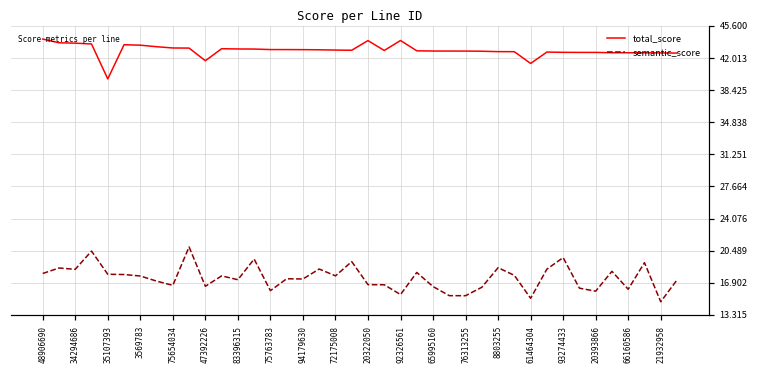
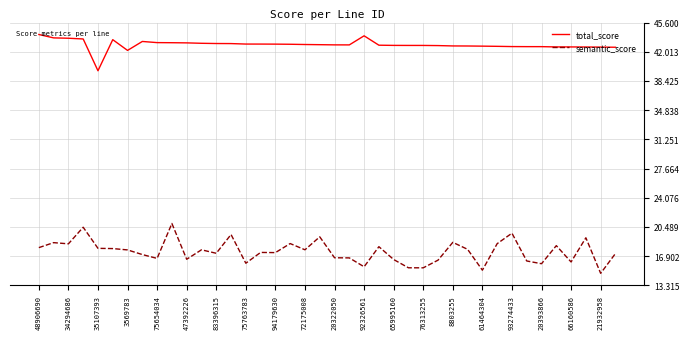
  {
    "total_score": {
      "48906690": 44,
      "34294686": 44,
      "35107393": 40,
-     "3569783": 43,
+     "3569783": 42,
      "75654034": 43,
-     "47392226": 42,
+     "47392226": 43,
      "83396315": 43,
      "75763783": 43,
      "94179630": 43,
      "72175008": 43,
-     "20322050": 44,
+     "20322050": 43,
      "92326561": 44,
      "65995160": 43,
      "76313255": 43,
      "8803255": 43,
-     "61464304": 41,
+     "61464304": 43,
      "93274433": 43,
      "20393866": 43,
      "66160586": 43,
      "21932958": 43
    },
    "semantic_score": {
      "48906690": 18,
      "34294686": 18,
      "35107393": 18,
      "3569783": 18,
      "75654034": 17,
      "47392226": 17,
      "83396315": 17,
      "75763783": 16,
      "94179630": 17,
      "72175008": 18,
      "20322050": 17,
      "92326561": 16,
      "65995160": 16,
      "76313255": 15,
      "8803255": 19,
      "61464304": 15,
      "93274433": 20,
      "20393866": 16,
      "66160586": 16,
      "21932958": 15
    }
  }
